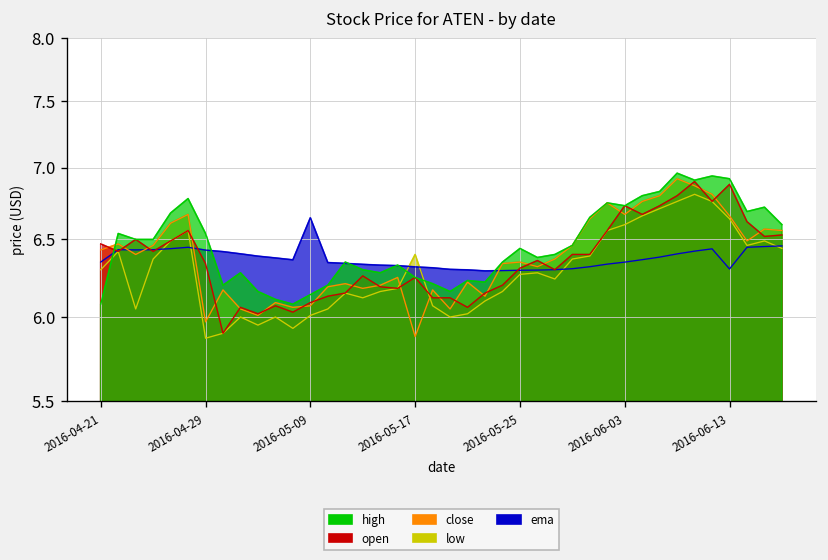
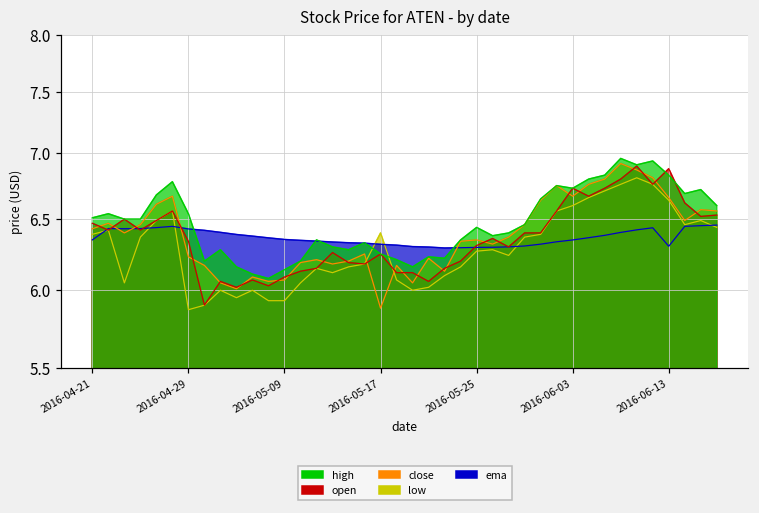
  {
    "low": {
-     "2016-04-21": 6.30,
+     "2016-04-21": 6.39,
      "2016-04-29": 5.87,
-     "2016-05-09": 6.01,
+     "2016-05-09": 5.93,
      "2016-05-17": 6.40,
      "2016-05-25": 6.27,
      "2016-06-03": 6.60
    },
    "ema": {
      "2016-04-21": 6.35,
      "2016-04-29": 6.43,
-     "2016-05-09": 6.65,
+     "2016-05-09": 6.35,
      "2016-05-17": 6.32,
      "2016-06-03": 6.35,
      "2016-06-13": 6.31
    },
    "close": {
      "2016-04-21": 6.43,
-     "2016-04-29": 5.97,
+     "2016-04-29": 6.23,
      "2016-05-09": 6.07,
      "2016-05-17": 5.88,
      "2016-05-25": 6.35,
      "2016-06-03": 6.67
    },
    "open": {
      "2016-04-21": 6.47,
      "2016-04-29": 6.34,
      "2016-05-09": 6.09,
      "2016-06-13": 6.88
    },
    "high": {
-     "2016-04-21": 6.08,
+     "2016-04-21": 6.51,
      "2016-04-29": 6.54,
      "2016-05-09": 6.14,
      "2016-05-25": 6.44,
-     "2016-06-13": 6.92
+     "2016-06-13": 6.83
    }
  }
